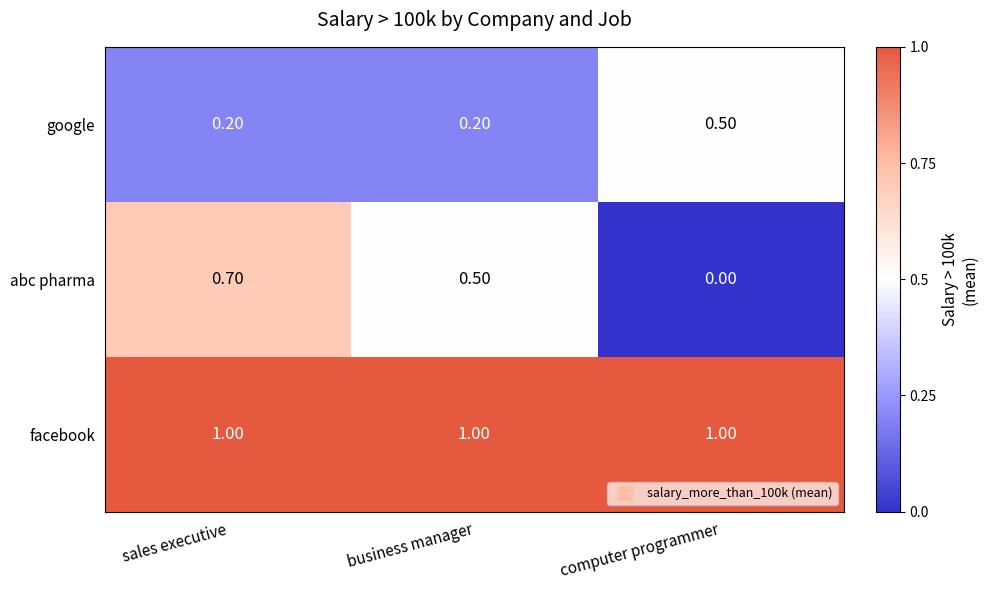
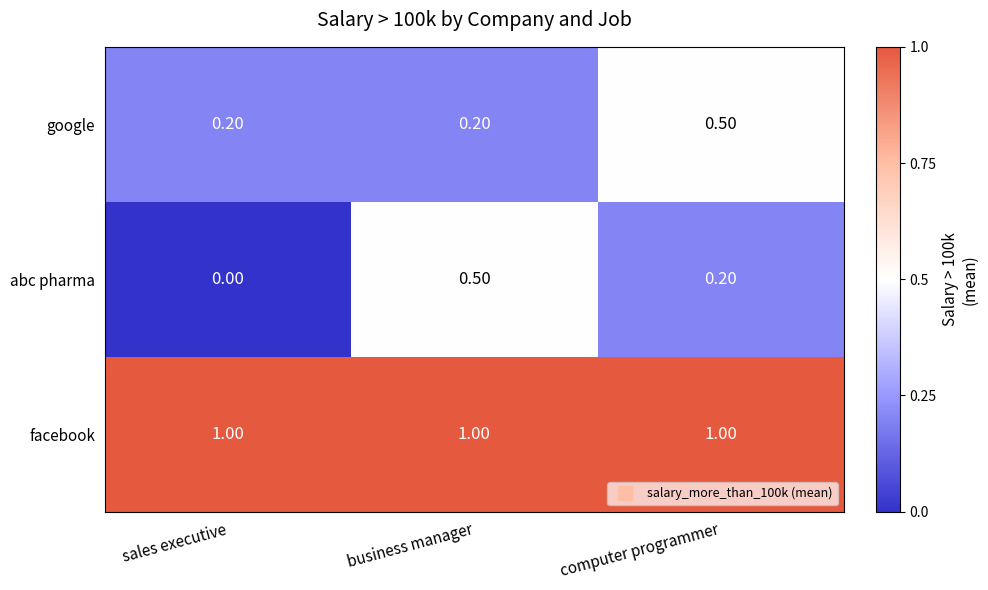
  {
    "google": {
      "sales executive": 0.20,
      "business manager": 0.20,
      "computer programmer": 0.50
    },
    "abc pharma": {
-     "sales executive": 0.70,
+     "sales executive": 0.00,
      "business manager": 0.50,
-     "computer programmer": 0.00
+     "computer programmer": 0.20
    },
    "facebook": {
      "sales executive": 1.00,
      "business manager": 1.00,
      "computer programmer": 1.00
    }
  }
